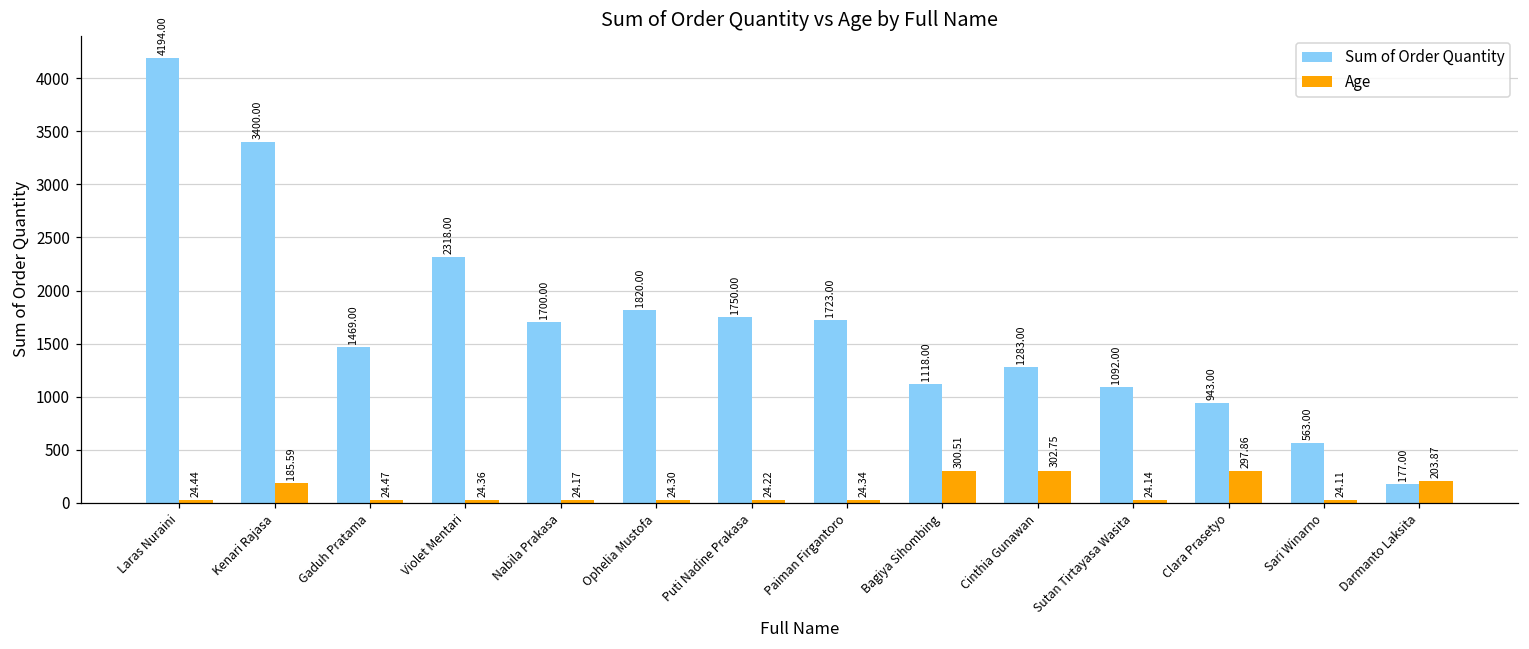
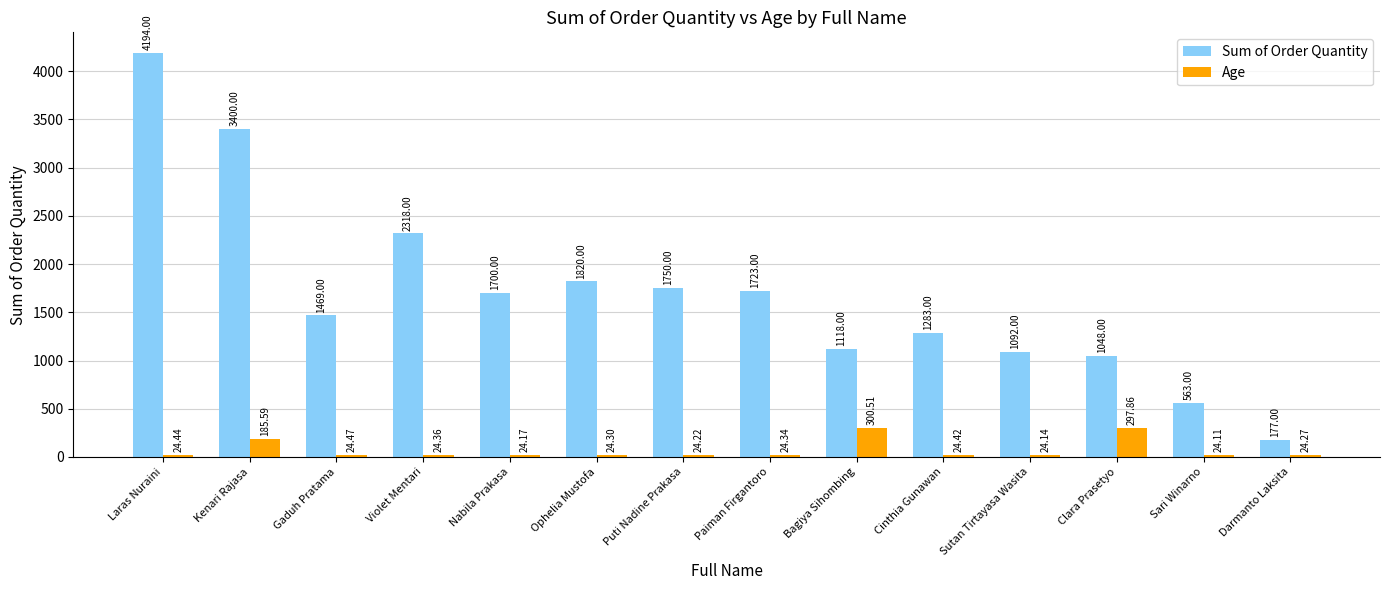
  {
    "Sum of Order Quantity": {
      "Laras Nuraini": 4194.00,
      "Kenari Rajasa": 3400.00,
      "Gaduh Pratama": 1469.00,
      "Violet Mentari": 2318.00,
      "Nabila Prakasa": 1700.00,
      "Ophelia Mustofa": 1820.00,
      "Puti Nadine Prakasa": 1750.00,
      "Paiman Firgantoro": 1723.00,
      "Bagiya Sihombing": 1118.00,
      "Cinthia Gunawan": 1283.00,
      "Sutan Tirtayasa Wasita": 1092.00,
-     "Clara Prasetyo": 943.00,
+     "Clara Prasetyo": 1048.00,
      "Sari Winarno": 563.00,
      "Darmanto Laksita": 177.00
    },
    "Age": {
      "Laras Nuraini": 24.44,
      "Kenari Rajasa": 185.59,
      "Gaduh Pratama": 24.47,
      "Violet Mentari": 24.36,
      "Nabila Prakasa": 24.17,
      "Ophelia Mustofa": 24.30,
      "Puti Nadine Prakasa": 24.22,
      "Paiman Firgantoro": 24.34,
      "Bagiya Sihombing": 300.51,
-     "Cinthia Gunawan": 302.75,
+     "Cinthia Gunawan": 24.42,
      "Sutan Tirtayasa Wasita": 24.14,
      "Clara Prasetyo": 297.86,
      "Sari Winarno": 24.11,
-     "Darmanto Laksita": 203.87
+     "Darmanto Laksita": 24.27
    }
  }
